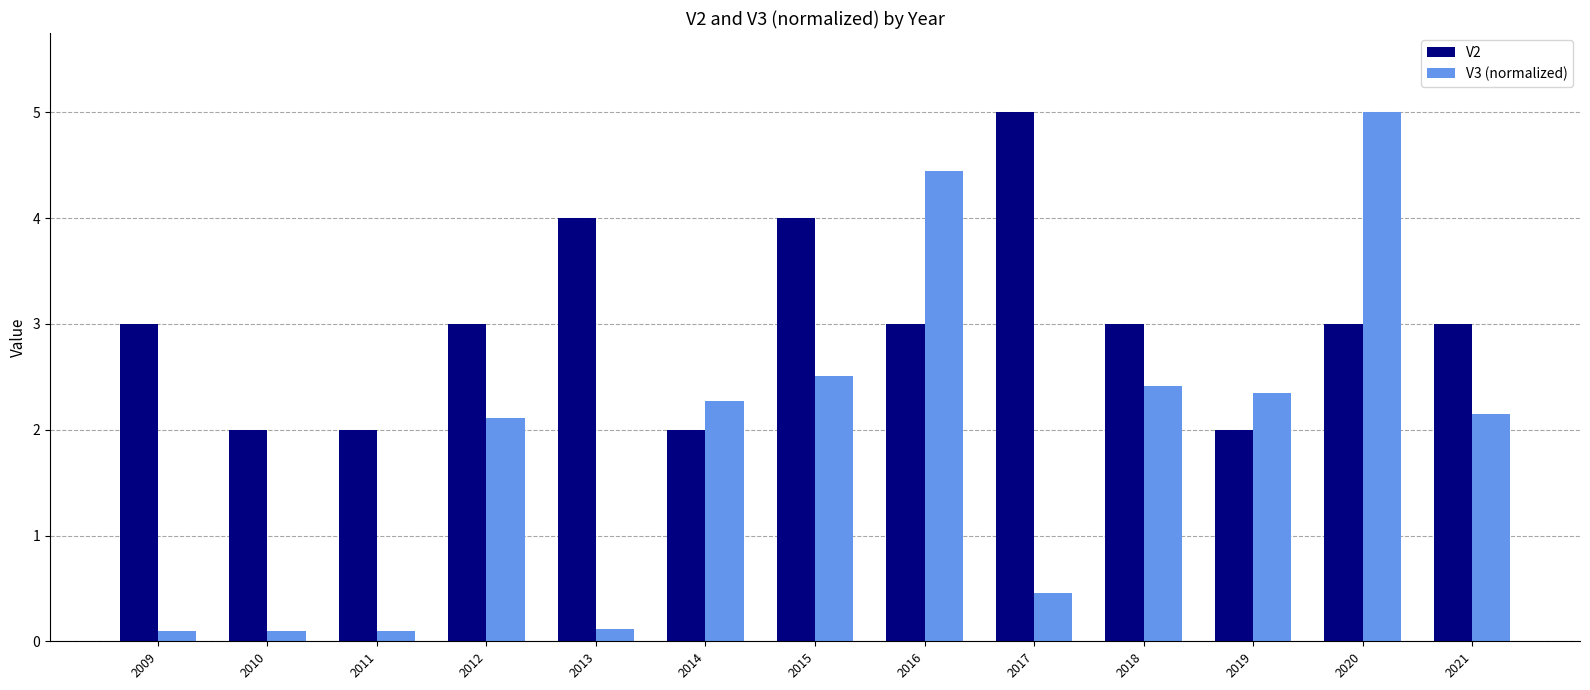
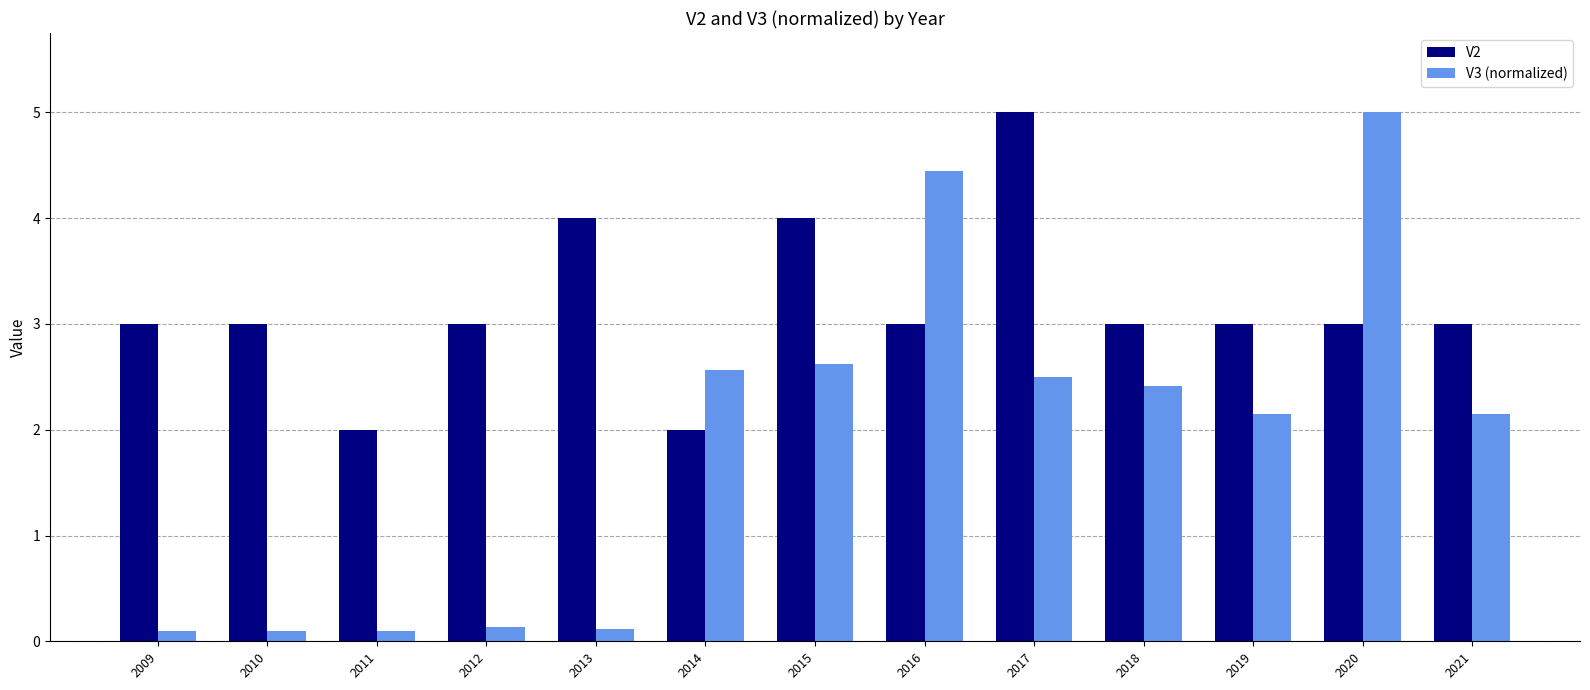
  {
    "V2": {
      "2009": 3,
-     "2010": 2,
+     "2010": 3,
      "2011": 2,
      "2012": 3,
      "2013": 4,
      "2014": 2,
      "2015": 4,
      "2016": 3,
      "2017": 5,
      "2018": 3,
-     "2019": 2,
+     "2019": 3,
      "2020": 3,
      "2021": 3
    },
    "V3 (normalized)": {
      "2009": 0.10,
      "2010": 0.10,
      "2011": 0.10,
-     "2012": 2.11,
+     "2012": 0.14,
      "2013": 0.12,
-     "2014": 2.27,
-     "2015": 2.51,
+     "2014": 2.56,
+     "2015": 2.62,
      "2016": 4.44,
-     "2017": 0.46,
+     "2017": 2.49,
      "2018": 2.41,
-     "2019": 2.35,
+     "2019": 2.15,
      "2020": 5.00,
      "2021": 2.15
    }
  }
